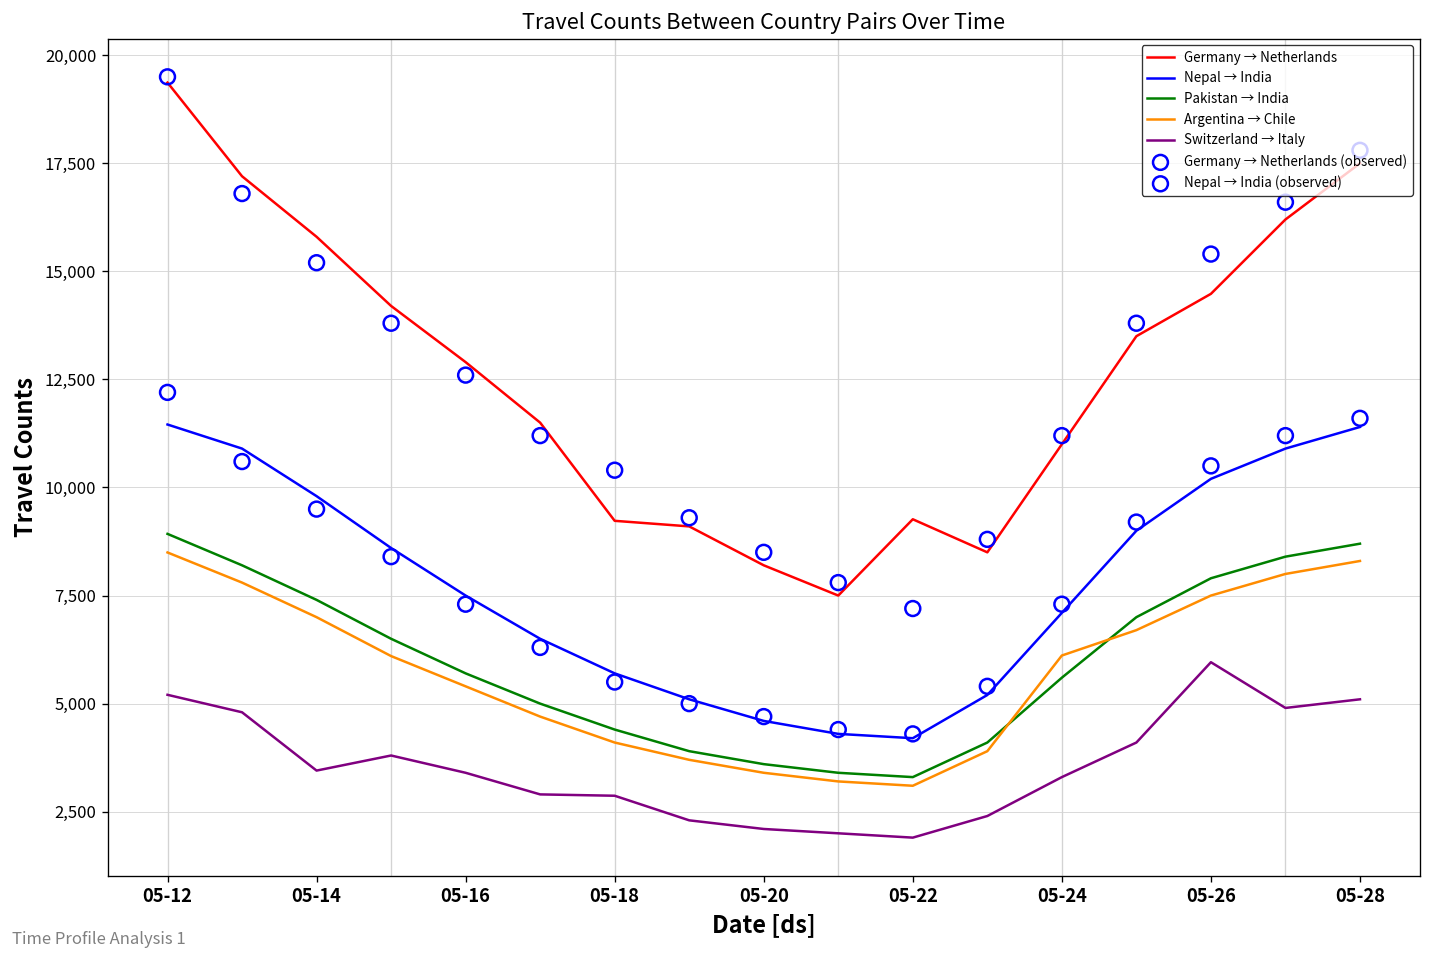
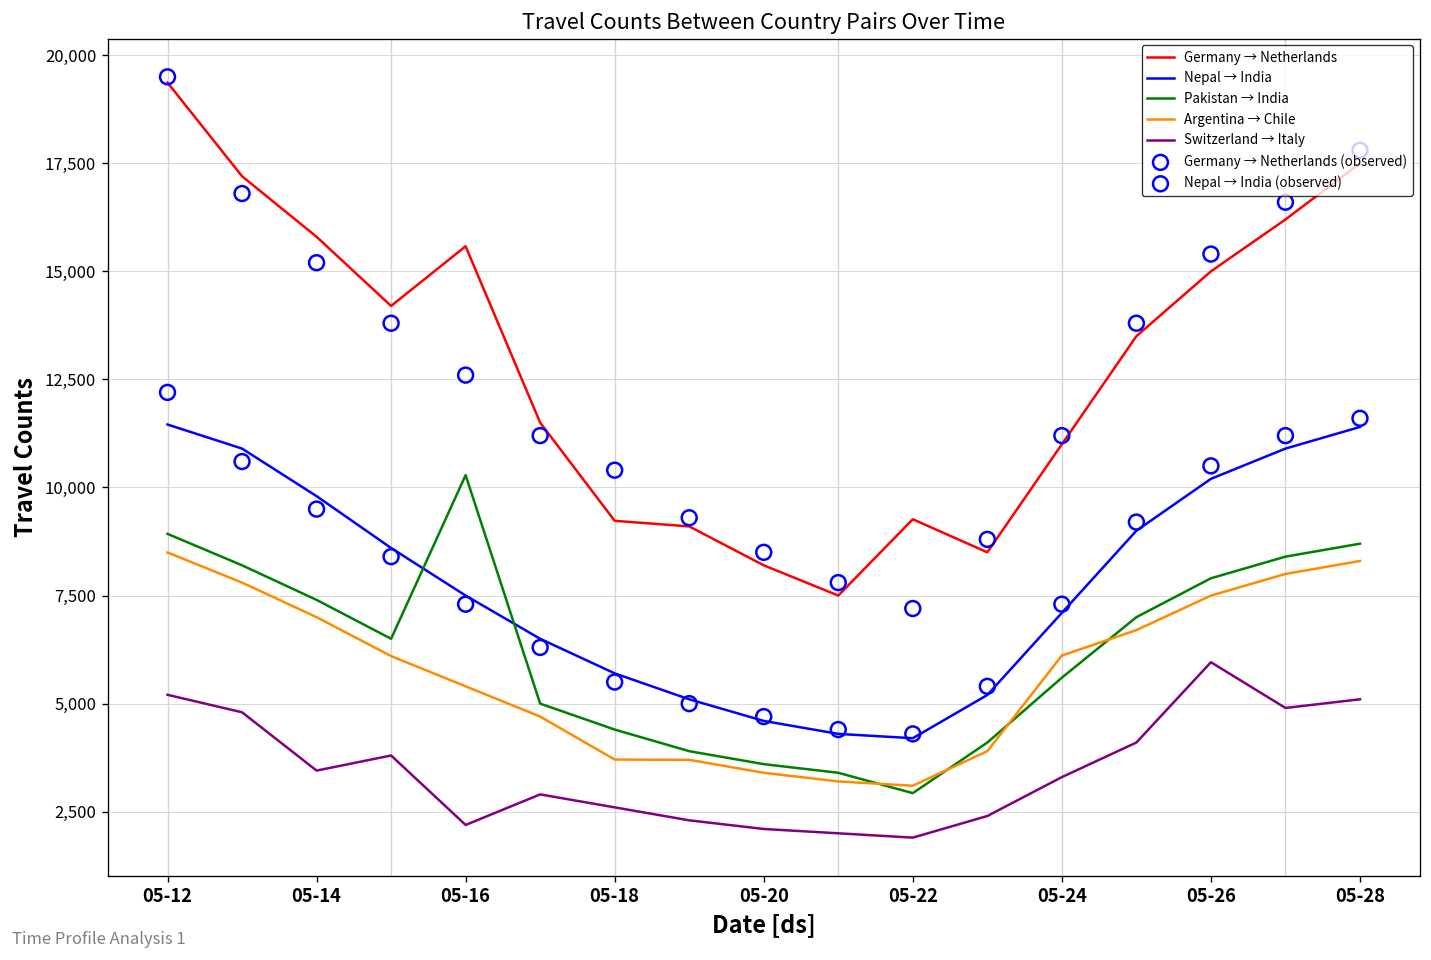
  {
    "Germany → Netherlands": {
      "05-12": "19,400",
      "05-14": "15,800",
-     "05-16": "12,900",
+     "05-16": "15,600",
      "05-18": "9,200",
      "05-20": "8,200",
      "05-22": "9,300",
      "05-24": "11,000",
-     "05-26": "14,500"
+     "05-26": "15,000"
    },
    "Nepal → India": {
      "05-12": "11,500",
      "05-14": "9,800",
      "05-16": "7,500",
      "05-18": "5,700",
      "05-20": "4,600",
      "05-22": "4,200",
      "05-24": "7,100",
      "05-26": "10,200",
      "05-28": "11,400"
    },
    "Pakistan → India": {
      "05-12": "8,900",
      "05-14": "7,400",
-     "05-16": "5,700",
+     "05-16": "10,300",
      "05-18": "4,400",
      "05-20": "3,600",
-     "05-22": "3,300",
+     "05-22": "2,900",
      "05-24": "5,600",
      "05-26": "7,900",
      "05-28": "8,700"
    },
    "Argentina → Chile": {
      "05-12": "8,500",
      "05-14": "7,000",
      "05-16": "5,400",
-     "05-18": "4,100",
+     "05-18": "3,700",
      "05-20": "3,400",
      "05-22": "3,100",
      "05-24": "6,100",
      "05-26": "7,500",
      "05-28": "8,300"
    },
    "Switzerland → Italy": {
      "05-12": "5,200",
      "05-14": "3,500",
-     "05-16": "3,400",
-     "05-18": "2,900",
+     "05-16": "2,200",
+     "05-18": "2,600",
      "05-20": "2,100",
      "05-22": "1,900",
      "05-24": "3,300",
      "05-26": "6,000",
      "05-28": "5,100"
    }
  }
